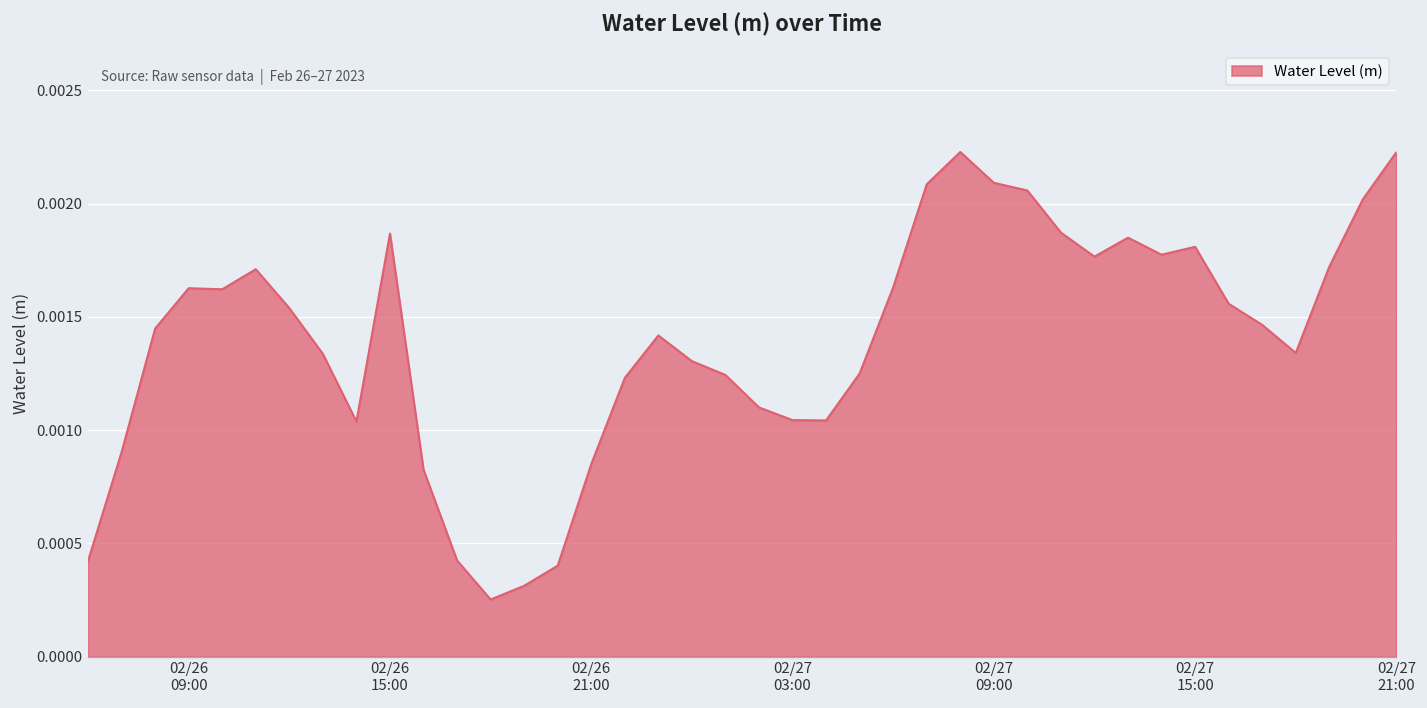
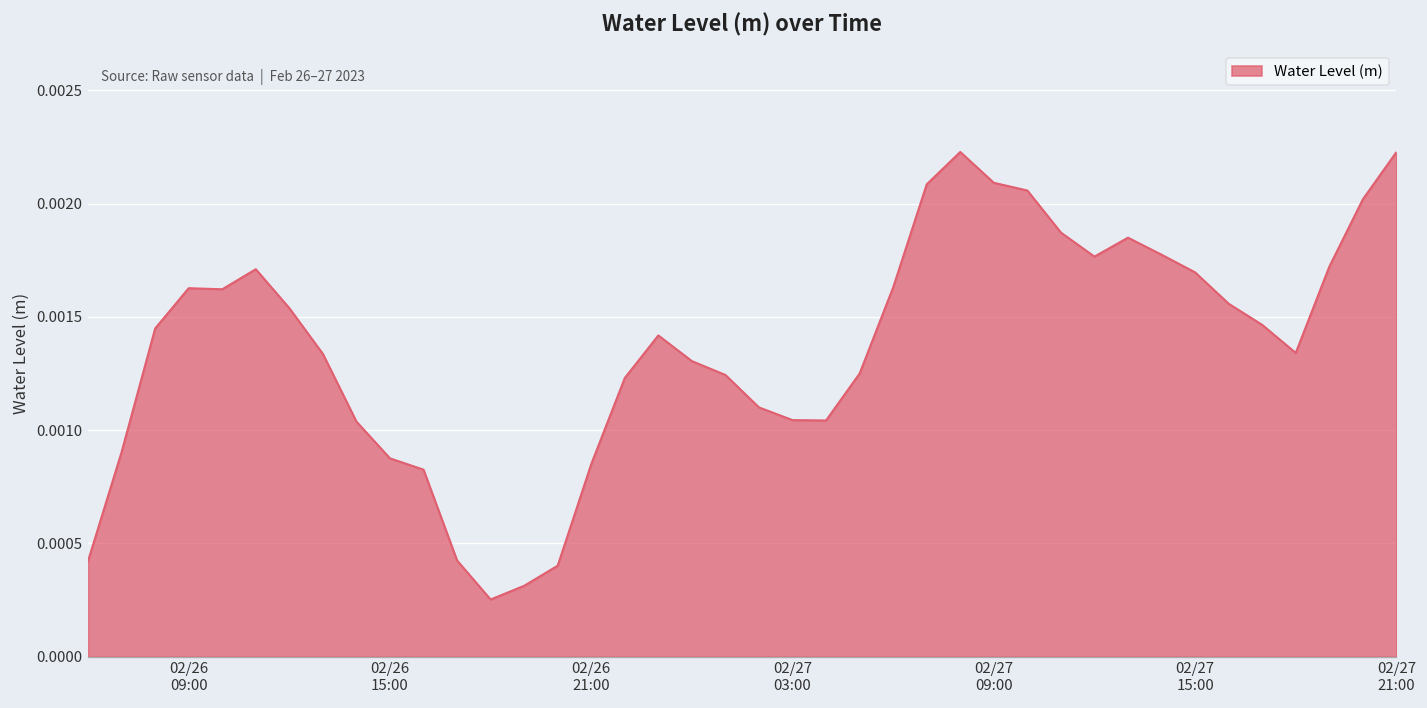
  {
    "02/26 09:00": 0.00163,
-   "02/26 15:00": 0.00187,
+   "02/26 15:00": 0.00088,
    "02/26 21:00": 0.00085,
    "02/27 03:00": 0.00104,
    "02/27 09:00": 0.00209,
-   "02/27 15:00": 0.00181,
+   "02/27 15:00": 0.00170,
    "02/27 21:00": 0.00223
  }
